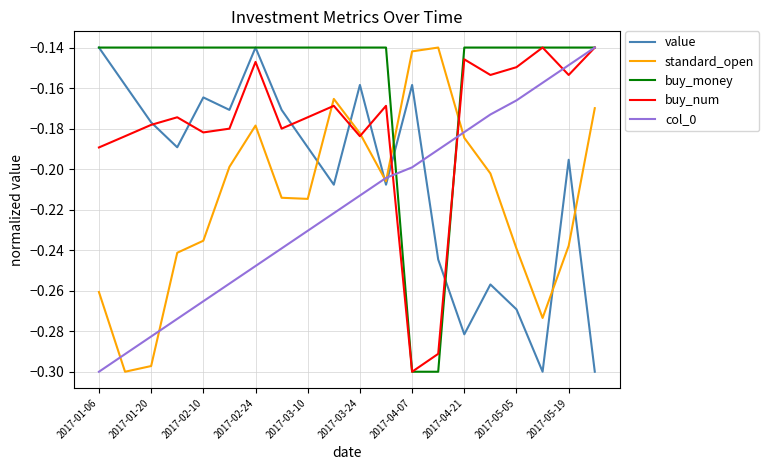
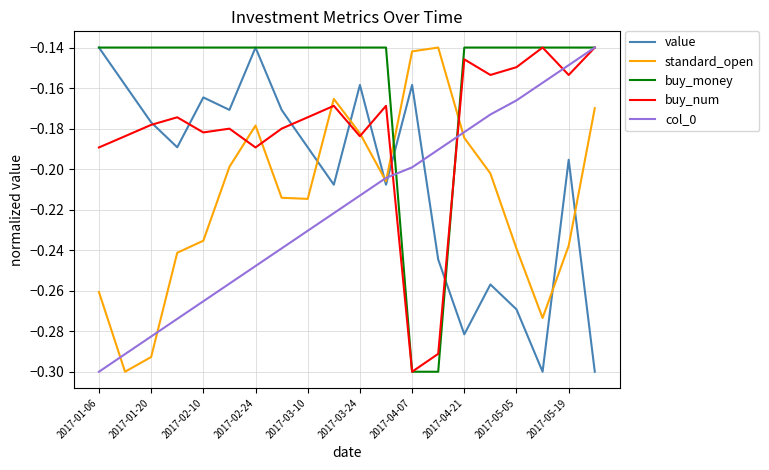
  {
    "value": {
      "2017-02-10": -0.165,
      "2017-03-10": -0.189,
      "2017-03-24": -0.158,
      "2017-04-07": -0.158,
      "2017-04-21": -0.282,
      "2017-05-05": -0.269,
      "2017-05-19": -0.195
    },
    "standard_open": {
      "2017-01-06": -0.261,
-     "2017-01-20": -0.297,
+     "2017-01-20": -0.293,
      "2017-02-10": -0.235,
      "2017-02-24": -0.179,
      "2017-03-10": -0.215,
      "2017-03-24": -0.182,
      "2017-04-07": -0.142,
      "2017-04-21": -0.185,
      "2017-05-05": -0.239,
      "2017-05-19": -0.238
    },
    "buy_money": {
      "2017-01-20": -0.140,
      "2017-02-10": -0.140,
      "2017-03-10": -0.140,
      "2017-03-24": -0.140,
      "2017-04-21": -0.140,
      "2017-05-05": -0.140,
      "2017-05-19": -0.140
    },
    "buy_num": {
      "2017-01-06": -0.189,
      "2017-02-10": -0.182,
-     "2017-02-24": -0.147,
+     "2017-02-24": -0.189,
      "2017-03-10": -0.174,
      "2017-03-24": -0.184,
      "2017-04-21": -0.146,
      "2017-05-05": -0.150,
      "2017-05-19": -0.154
    },
    "col_0": {
      "2017-01-06": -0.300,
      "2017-01-20": -0.283,
      "2017-02-10": -0.265,
      "2017-02-24": -0.248,
      "2017-03-10": -0.230,
      "2017-03-24": -0.213,
      "2017-04-07": -0.199,
      "2017-04-21": -0.182,
      "2017-05-05": -0.166,
      "2017-05-19": -0.149
    }
  }
